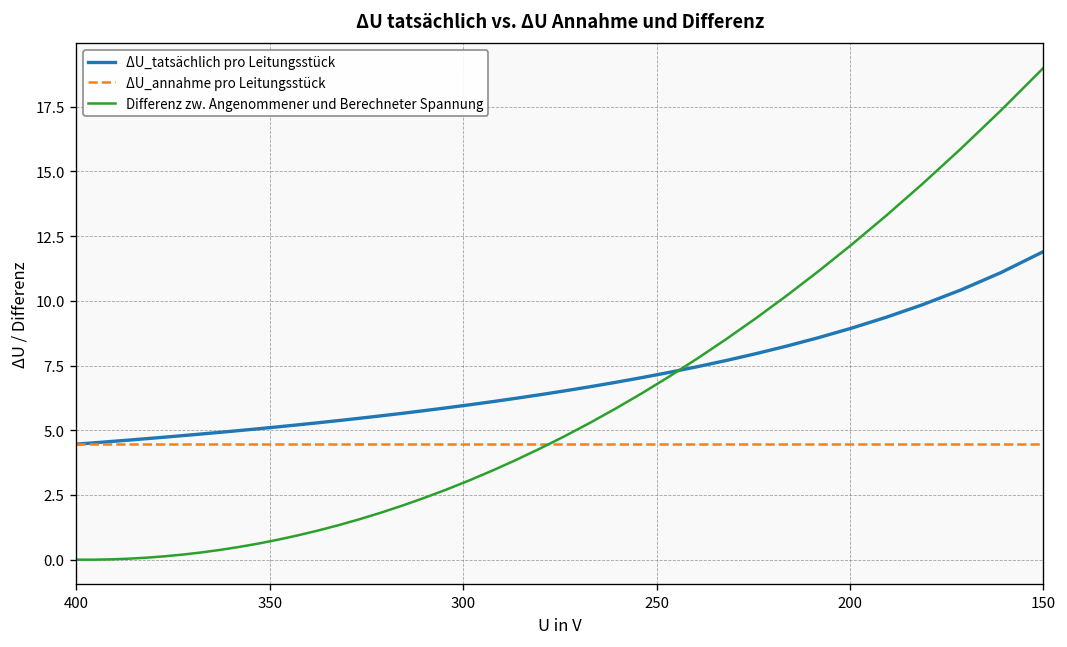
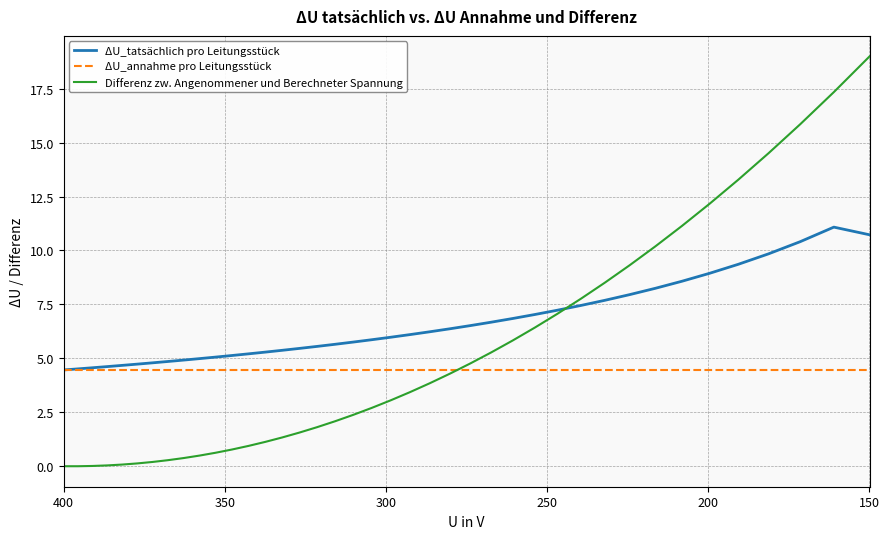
  {
    "ΔU_tatsächlich pro Leitungsstück": {
-     "150": 11.9
+     "150": 10.7
    },
    "ΔU_annahme pro Leitungsstück": {
      "150": 4.5
    },
    "Differenz zw. Angenommener und Berechneter Spannung": {
      "400": 0.0,
      "150": 19.0
    }
  }
